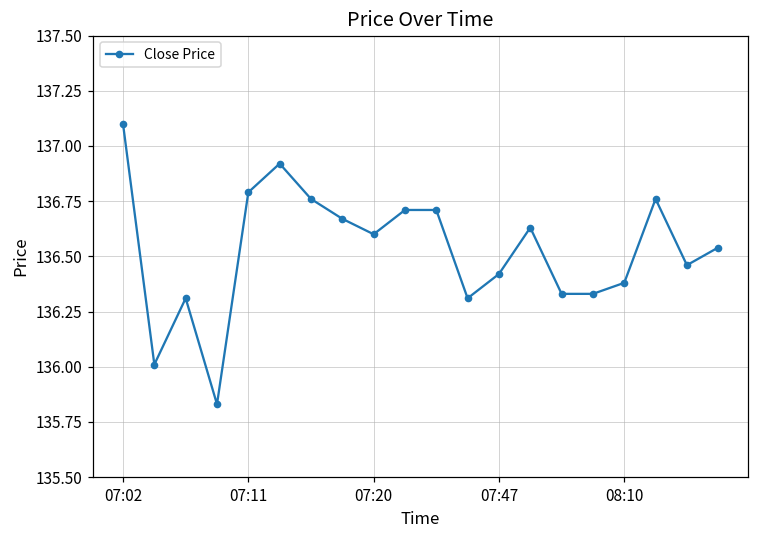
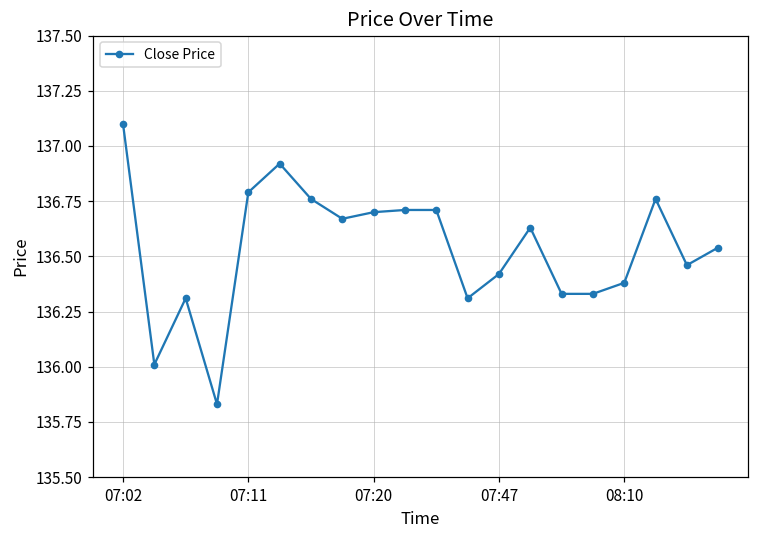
  {
    "07:02": 137.1,
    "07:11": 136.8,
-   "07:20": 136.6,
+   "07:20": 136.7,
    "07:47": 136.42,
    "08:10": 136.38
  }
